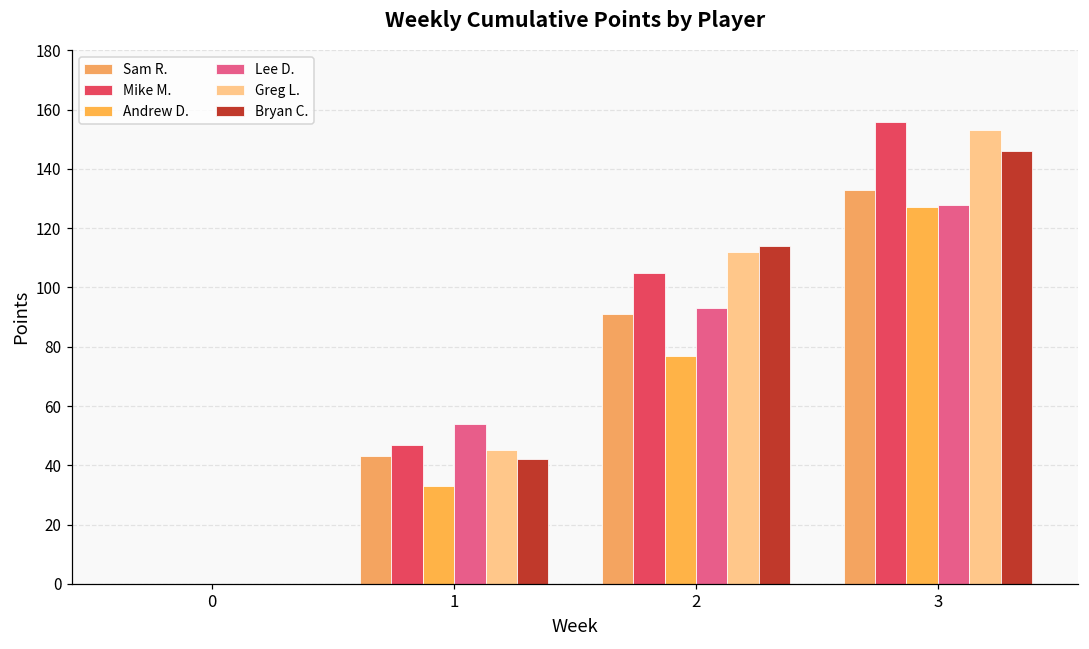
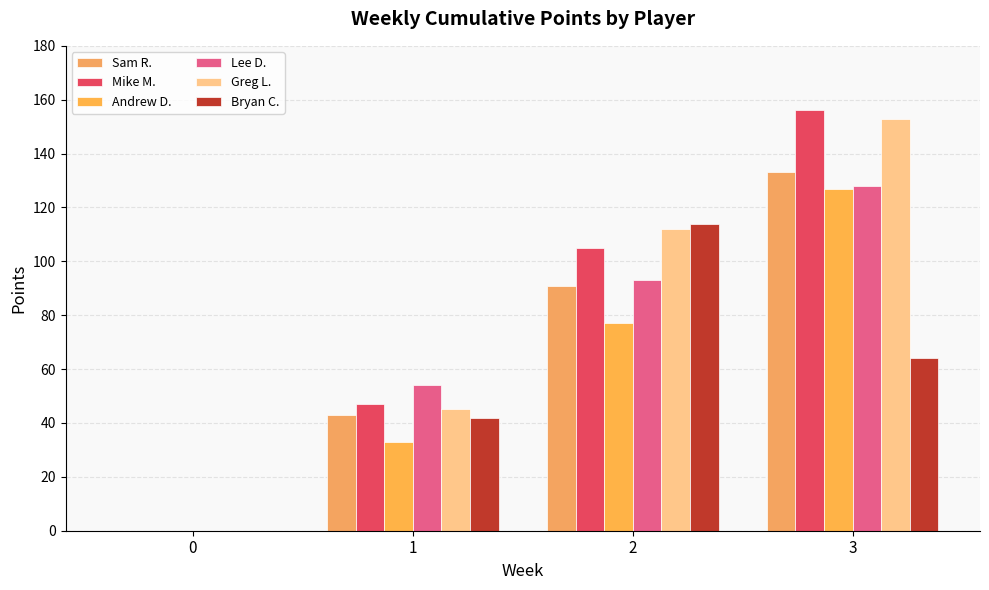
  {
    "Bryan C.": {
      "0": 0,
      "1": 42,
      "2": 114,
-     "3": 146
+     "3": 64
    }
  }
